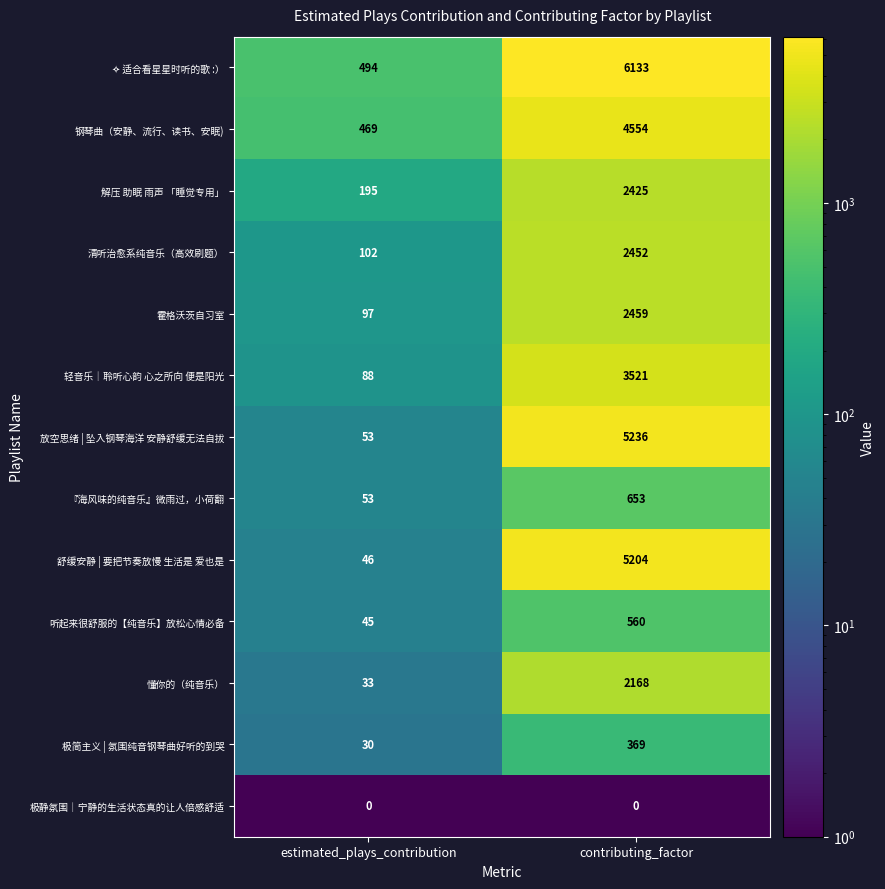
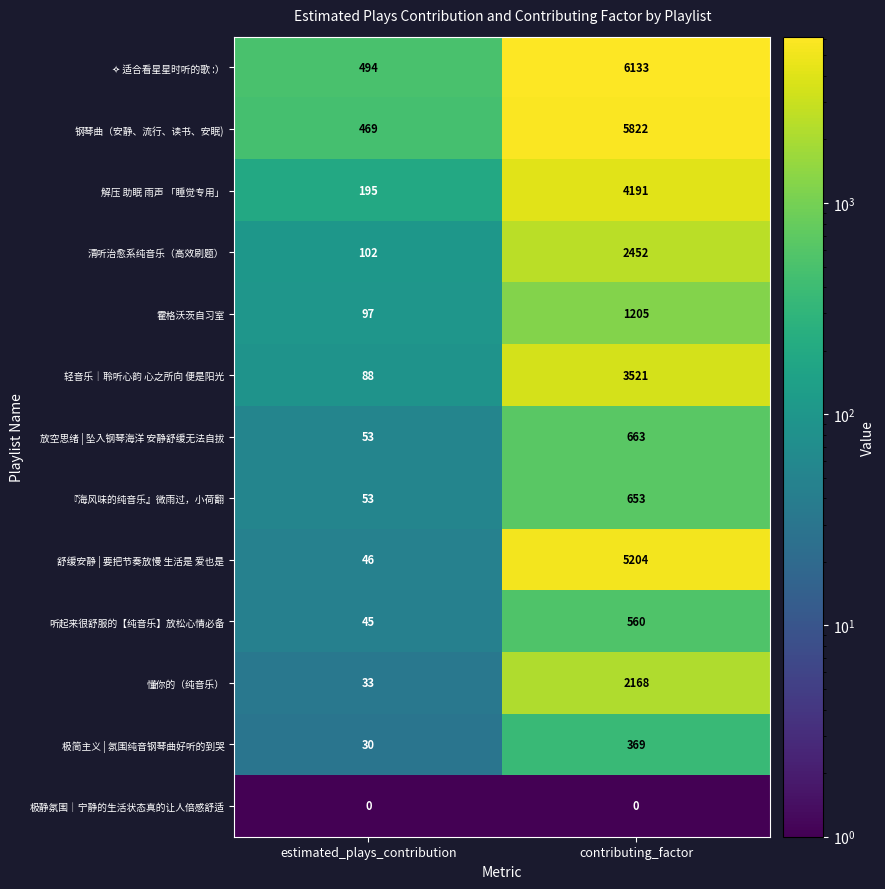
  {
    "✧ 适合看星星时听的歌 :）": {
      "estimated_plays_contribution": 494,
      "contributing_factor": 6133
    },
    "钢琴曲（安静、流行、读书、安眠)": {
      "estimated_plays_contribution": 469,
-     "contributing_factor": 4554
+     "contributing_factor": 5822
    },
    "解压 助眠 雨声 「睡觉专用」": {
      "estimated_plays_contribution": 195,
-     "contributing_factor": 2425
+     "contributing_factor": 4191
    },
    "清听治愈系纯音乐（高效刷题）": {
      "estimated_plays_contribution": 102,
      "contributing_factor": 2452
    },
    "霍格沃茨自习室": {
      "estimated_plays_contribution": 97,
-     "contributing_factor": 2459
+     "contributing_factor": 1205
    },
    "轻音乐｜聆听心韵 心之所向 便是阳光": {
      "estimated_plays_contribution": 88,
      "contributing_factor": 3521
    },
    "放空思绪 | 坠入钢琴海洋 安静舒缓无法自拔": {
      "estimated_plays_contribution": 53,
-     "contributing_factor": 5236
+     "contributing_factor": 663
    },
    "『海风味的纯音乐』微雨过，小荷翻": {
      "estimated_plays_contribution": 53,
      "contributing_factor": 653
    },
    "舒缓安静 | 要把节奏放慢 生活是 爱也是": {
      "estimated_plays_contribution": 46,
      "contributing_factor": 5204
    },
    "听起来很舒服的【纯音乐】放松心情必备": {
      "estimated_plays_contribution": 45,
      "contributing_factor": 560
    },
    "懂你的（纯音乐）": {
      "estimated_plays_contribution": 33,
      "contributing_factor": 2168
    },
    "极简主义 | 氛围纯音钢琴曲好听的到哭": {
      "estimated_plays_contribution": 30,
      "contributing_factor": 369
    },
    "极静氛围｜宁静的生活状态真的让人倍感舒适": {
      "estimated_plays_contribution": 0,
      "contributing_factor": 0
    }
  }
